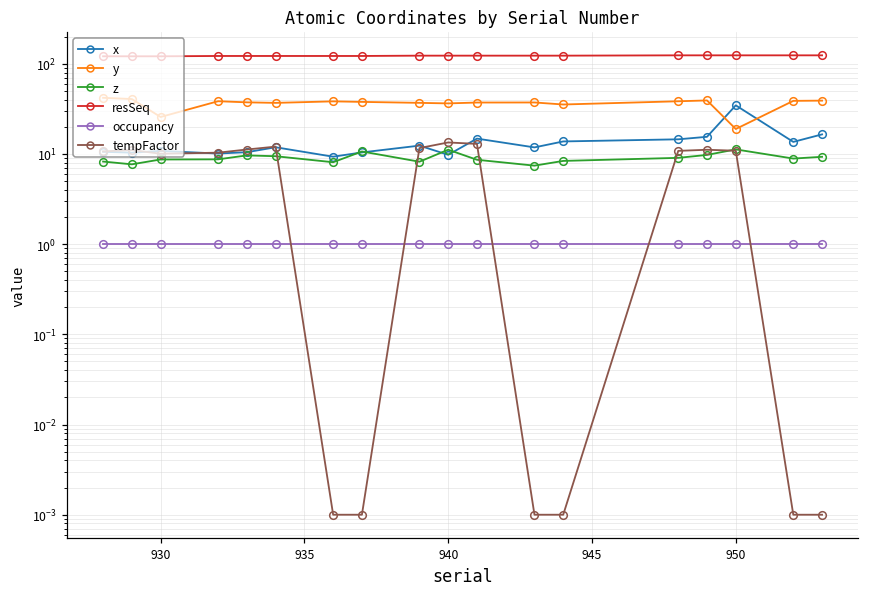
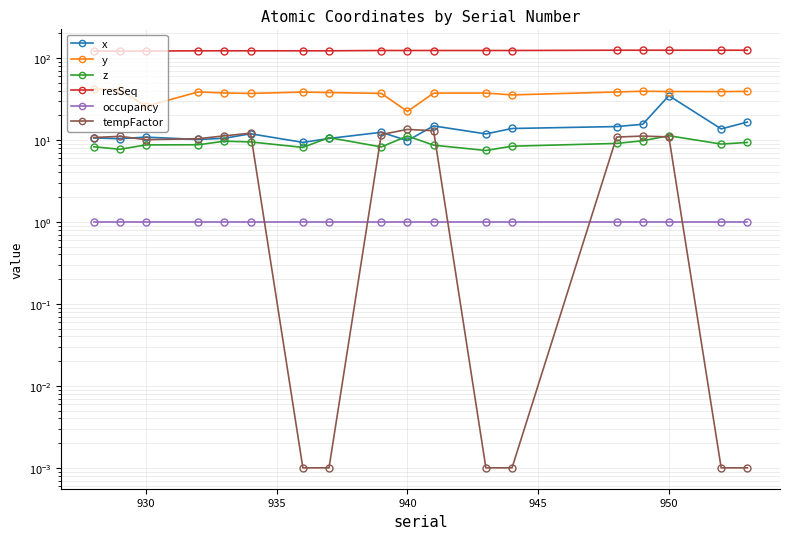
  {
    "x": {
      "930": 11,
      "940": 10,
      "950": 35
    },
    "y": {
-     "940": 40,
-     "950": 19
+     "940": 22,
+     "950": 40
    },
    "z": {
      "930": 9,
      "940": 11
    },
    "resSeq": {
      "940": 120,
      "950": 120
    },
    "occupancy": {
      "930": 1,
      "940": 1,
      "950": 1
    },
    "tempFactor": {
      "930": 10,
      "940": 13
    }
  }
